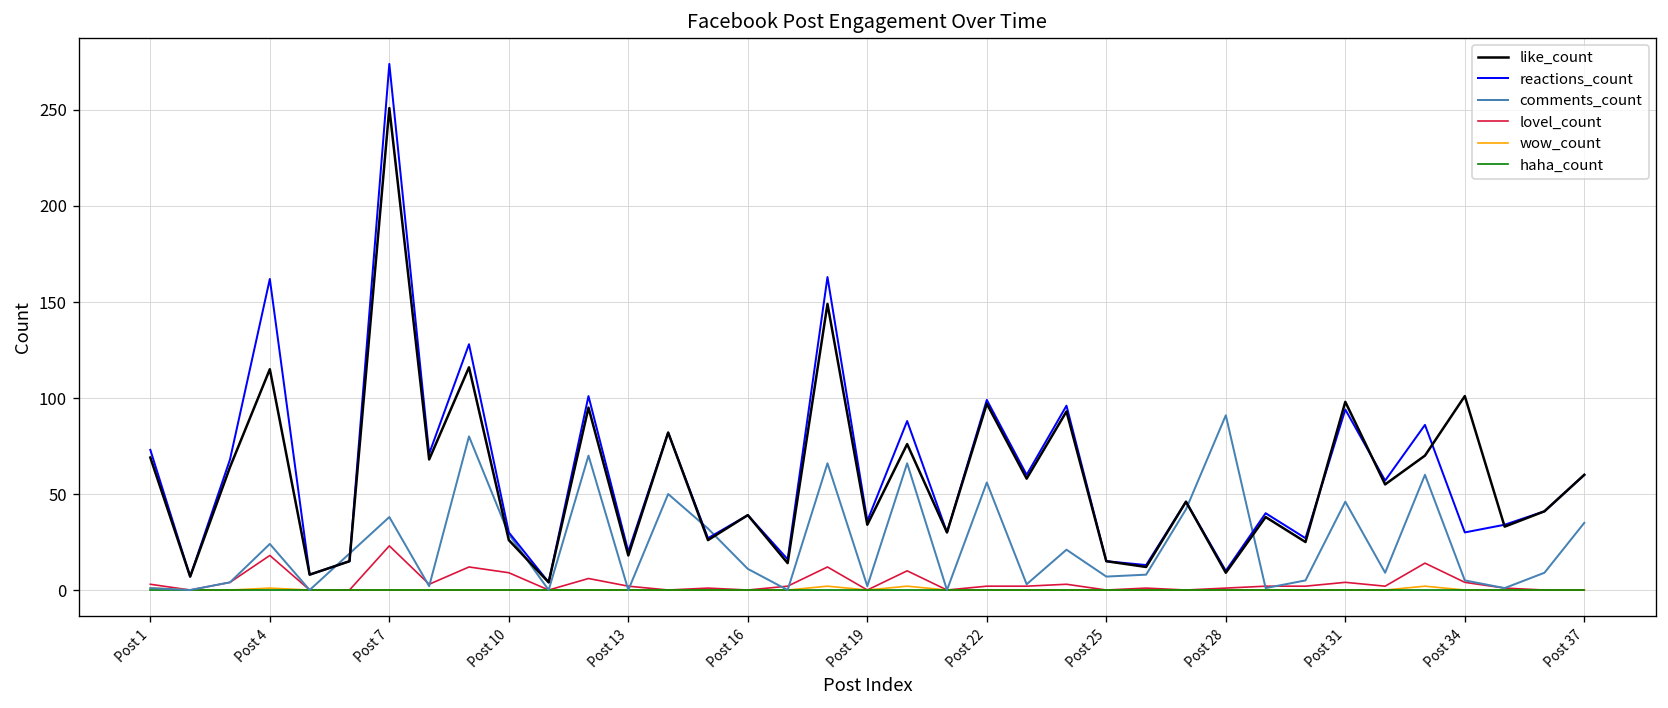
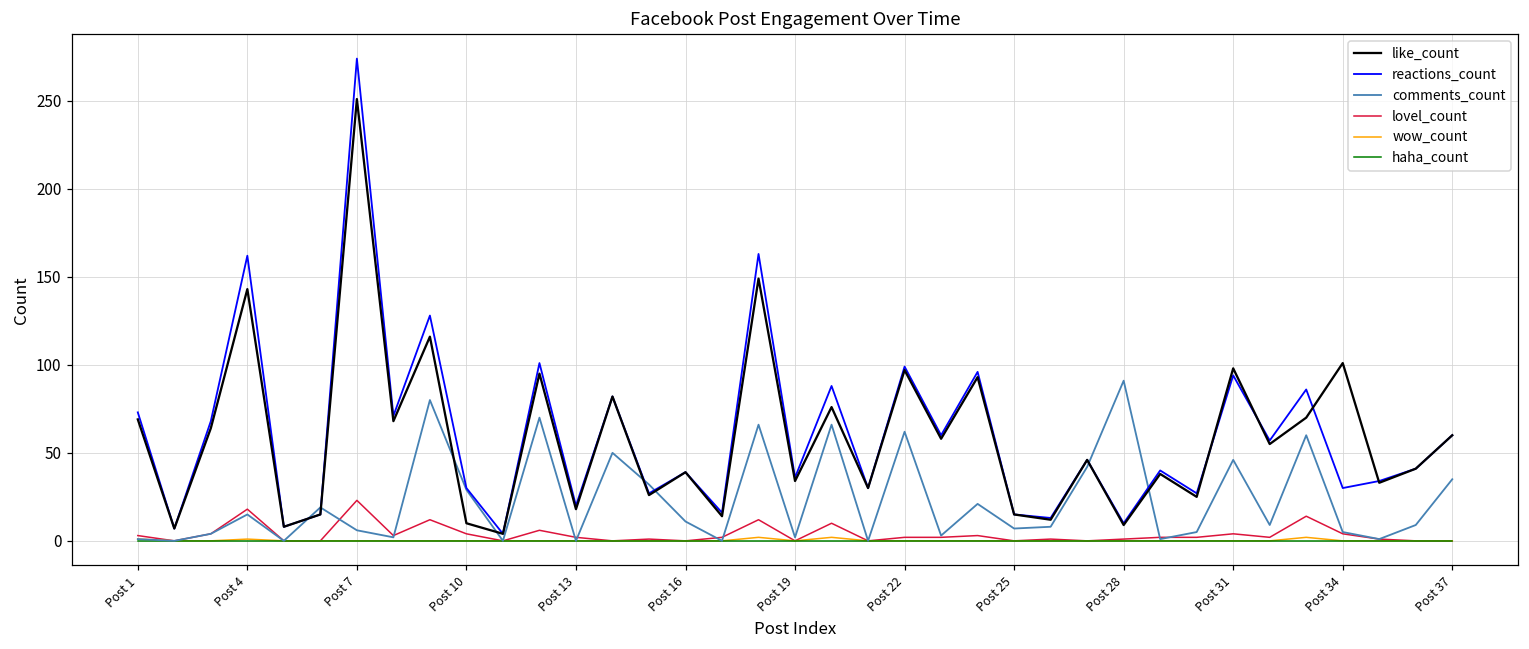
  {
    "like_count": {
      "Post 1": 69,
-     "Post 4": 115,
+     "Post 4": 143,
      "Post 7": 251,
-     "Post 10": 26,
+     "Post 10": 10,
      "Post 13": 18,
      "Post 19": 34,
      "Post 22": 97,
      "Post 31": 98,
      "Post 34": 101
    },
    "reactions_count": {
      "Post 1": 73,
      "Post 4": 162,
      "Post 7": 274,
      "Post 13": 20,
      "Post 19": 36,
      "Post 22": 99,
      "Post 31": 94,
      "Post 34": 30
    },
    "comments_count": {
-     "Post 4": 24,
-     "Post 7": 38,
+     "Post 4": 15,
+     "Post 7": 6,
      "Post 16": 11,
      "Post 19": 2,
-     "Post 22": 56,
+     "Post 22": 62,
      "Post 25": 7,
      "Post 28": 91,
      "Post 31": 46,
      "Post 37": 35
    },
    "lovel_count": {
      "Post 1": 3,
      "Post 4": 18,
      "Post 7": 23,
-     "Post 10": 9,
+     "Post 10": 4,
      "Post 13": 2,
      "Post 22": 2,
      "Post 31": 4
    }
  }
